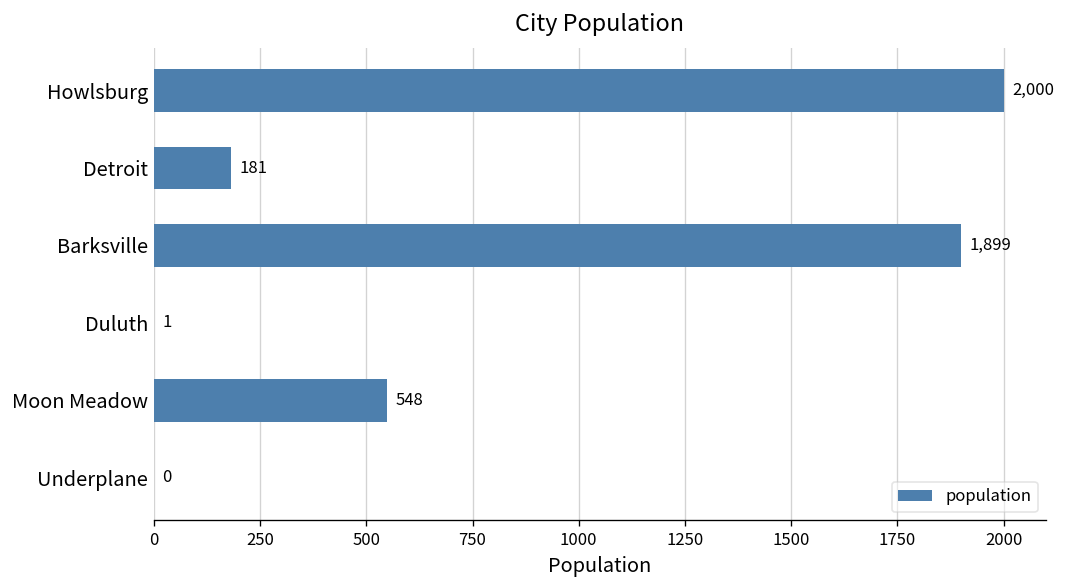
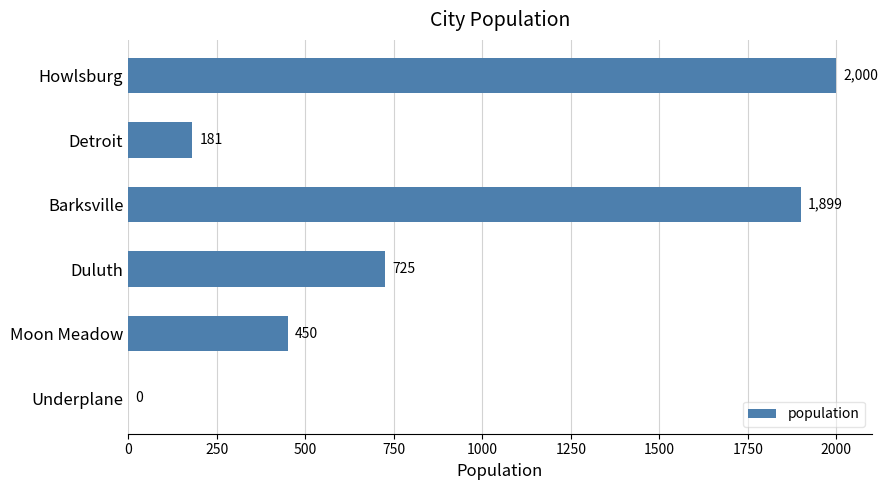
  {
    "Howlsburg": "2,000",
    "Detroit": "181",
    "Barksville": "1,899",
-   "Duluth": "1",
-   "Moon Meadow": "548",
+   "Duluth": "725",
+   "Moon Meadow": "450",
    "Underplane": "0"
  }
